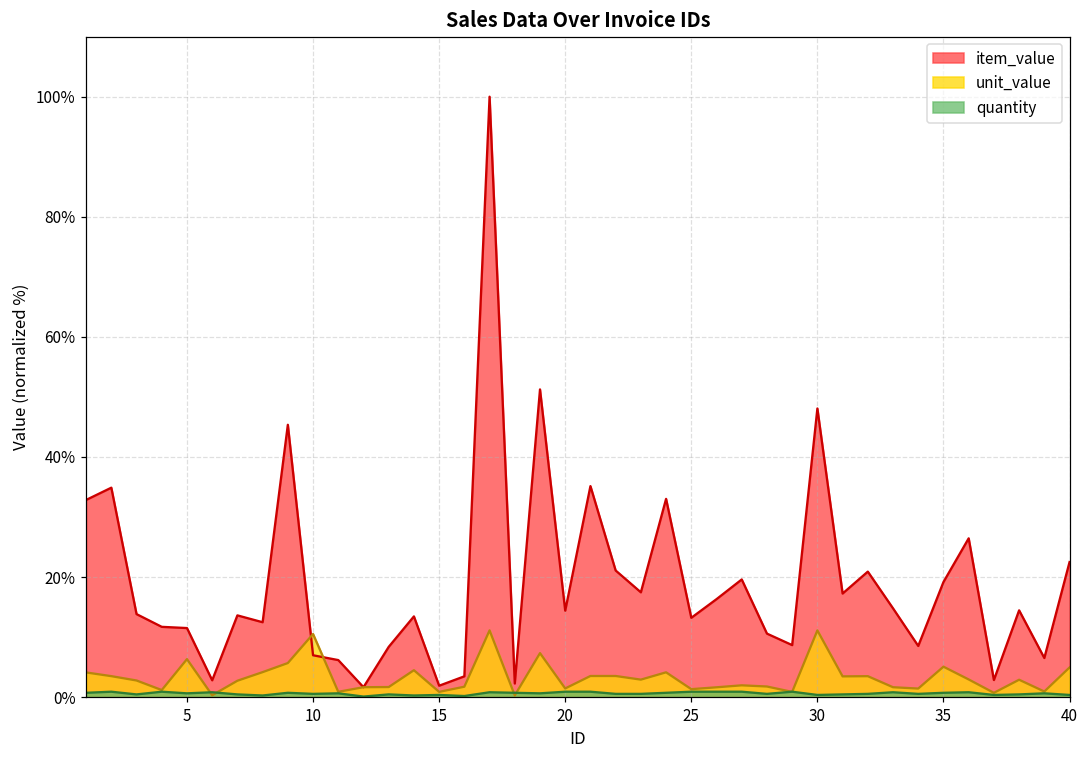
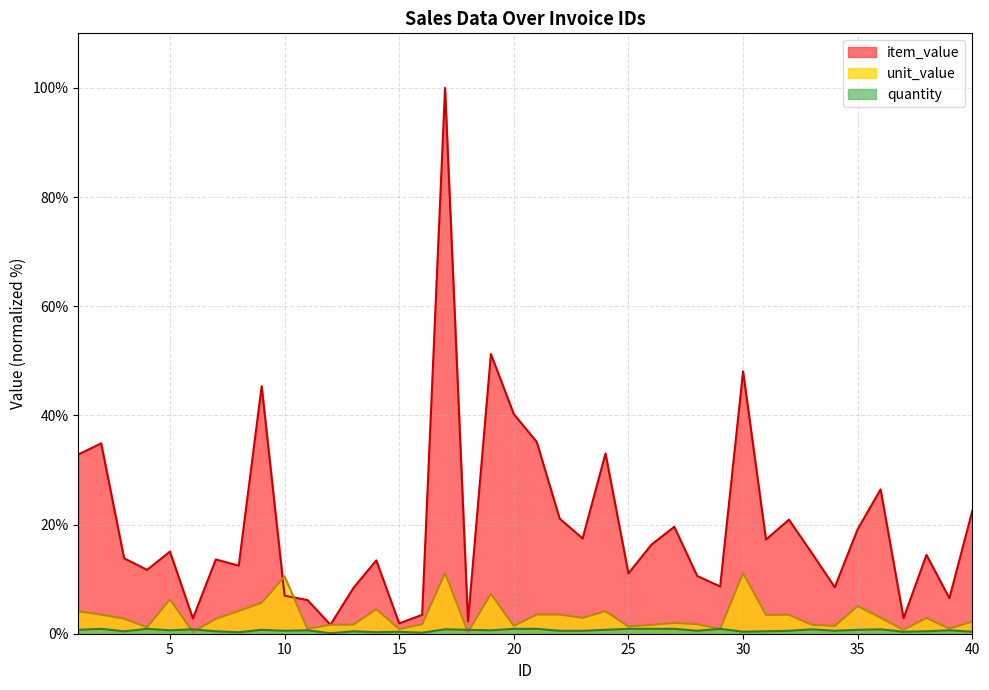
  {
    "item_value": {
-     "5": "11%",
+     "5": "15%",
      "10": "7%",
      "15": "2%",
-     "20": "14%",
-     "25": "13%",
+     "20": "40%",
+     "25": "11%",
      "30": "48%",
      "35": "19%",
      "40": "22%"
    },
    "unit_value": {
      "5": "6%",
      "10": "11%",
      "15": "1%",
      "20": "1%",
      "30": "11%",
      "35": "5%",
-     "40": "5%"
+     "40": "2%"
    },
    "quantity": {
      "5": "1%",
      "10": "1%",
      "15": "0%",
      "20": "1%",
      "30": "0%",
      "35": "1%",
      "40": "0%"
    }
  }
